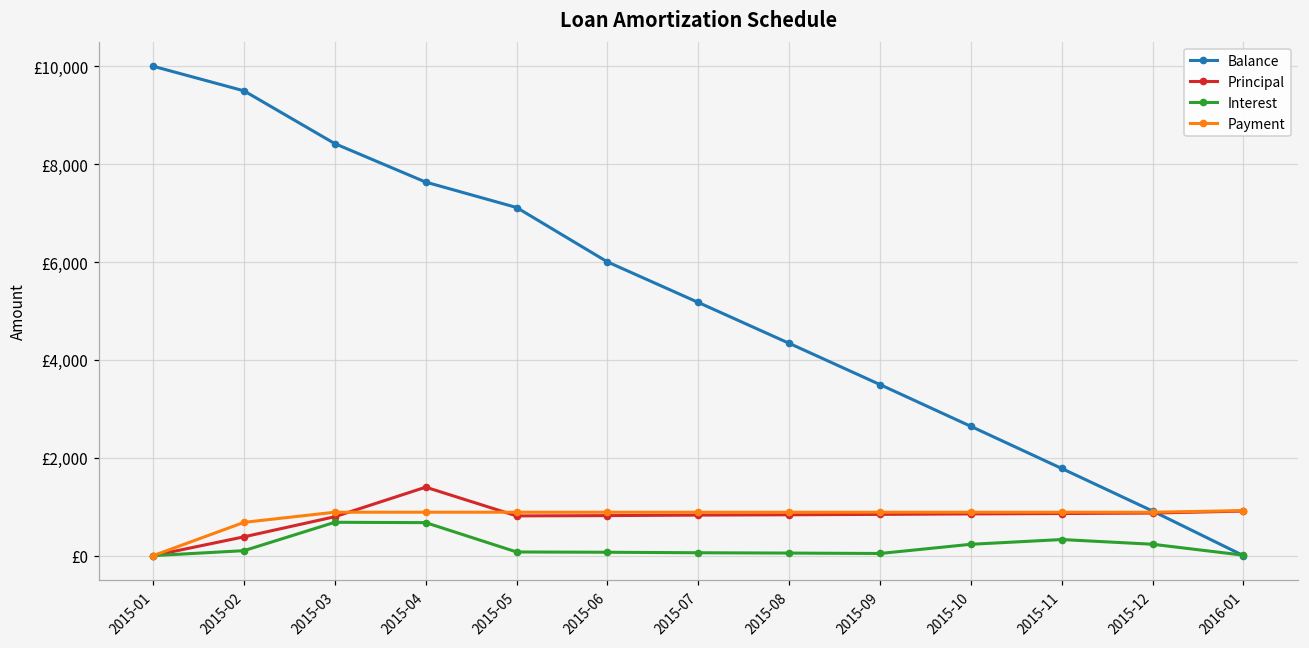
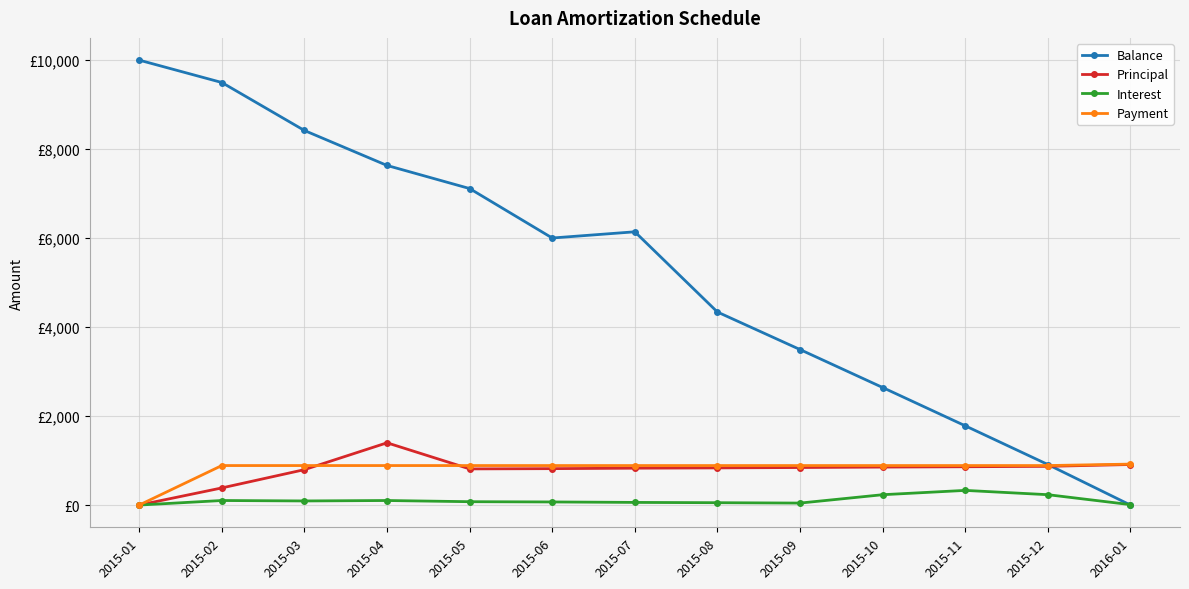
  {
    "Balance": {
      "2015-01": "£10,000",
      "2015-02": "£9,500",
      "2015-03": "£8,400",
      "2015-04": "£7,600",
      "2015-05": "£7,100",
      "2015-06": "£6,000",
-     "2015-07": "£5,200",
+     "2015-07": "£6,100",
      "2015-08": "£4,300",
      "2015-09": "£3,500",
      "2015-10": "£2,600",
      "2015-11": "£1,800"
    },
    "Principal": {
      "2015-02": "£400",
      "2015-03": "£800",
      "2015-04": "£1,400",
      "2015-05": "£800",
      "2015-06": "£800",
      "2015-07": "£800"
    },
    "Interest": {
      "2015-02": "£100",
-     "2015-03": "£700",
-     "2015-04": "£700",
+     "2015-03": "£100",
+     "2015-04": "£100",
      "2015-05": "£100",
      "2015-06": "£100",
      "2015-07": "£100",
      "2015-08": "£100",
      "2015-09": "£0",
      "2015-10": "£200",
      "2015-11": "£300",
      "2015-12": "£200"
    },
    "Payment": {
-     "2015-02": "£700",
+     "2015-02": "£900",
      "2015-03": "£900",
      "2015-04": "£900",
      "2015-05": "£900",
      "2015-06": "£900",
      "2015-07": "£900"
    }
  }
